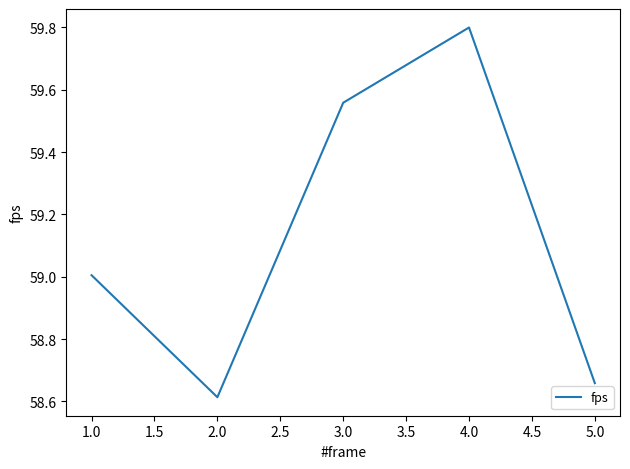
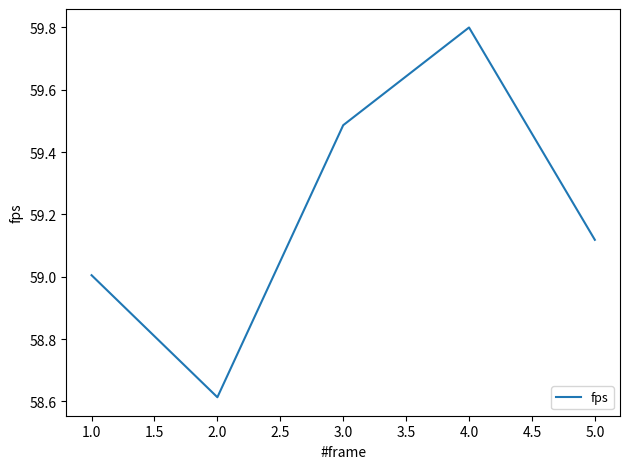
  {
    "1.0": 59.00,
    "2.0": 58.61,
-   "3.0": 59.56,
+   "3.0": 59.49,
    "4.0": 59.80,
-   "5.0": 58.66
+   "5.0": 59.12
  }
